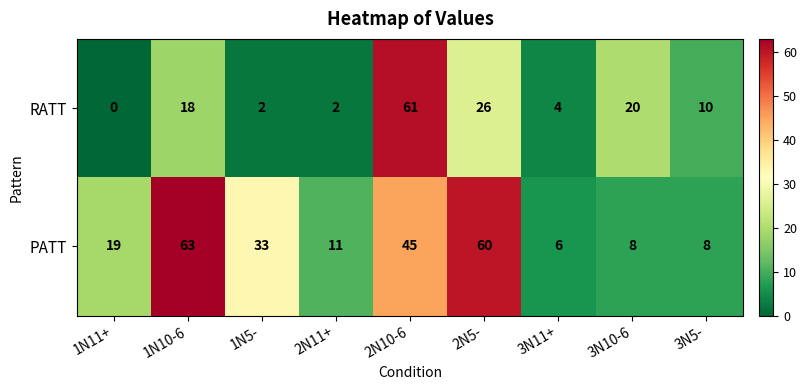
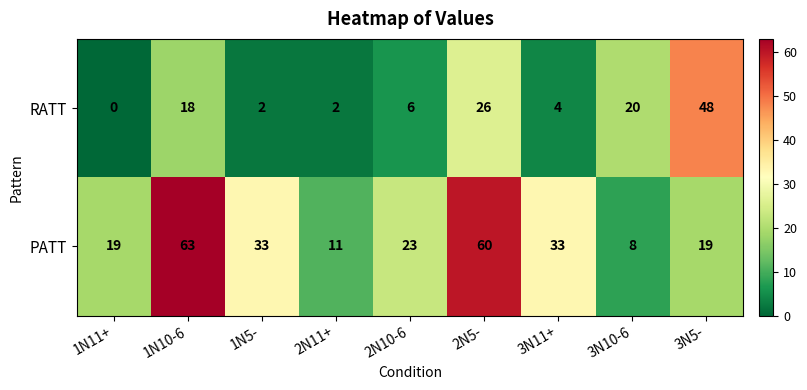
  {
    "RATT": {
      "1N11+": 0,
      "1N10-6": 18,
      "1N5-": 2,
      "2N11+": 2,
-     "2N10-6": 61,
+     "2N10-6": 6,
      "2N5-": 26,
      "3N11+": 4,
      "3N10-6": 20,
-     "3N5-": 10
+     "3N5-": 48
    },
    "PATT": {
      "1N11+": 19,
      "1N10-6": 63,
      "1N5-": 33,
      "2N11+": 11,
-     "2N10-6": 45,
+     "2N10-6": 23,
      "2N5-": 60,
-     "3N11+": 6,
+     "3N11+": 33,
      "3N10-6": 8,
-     "3N5-": 8
+     "3N5-": 19
    }
  }
